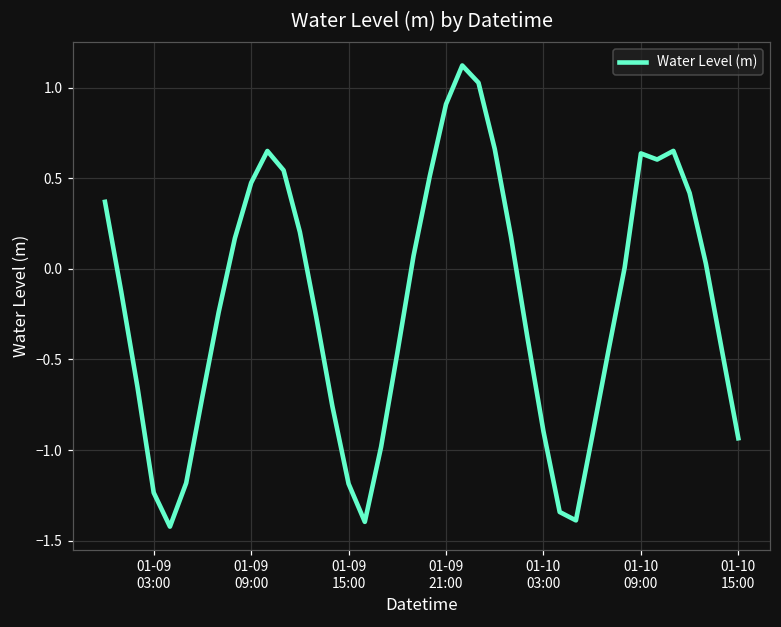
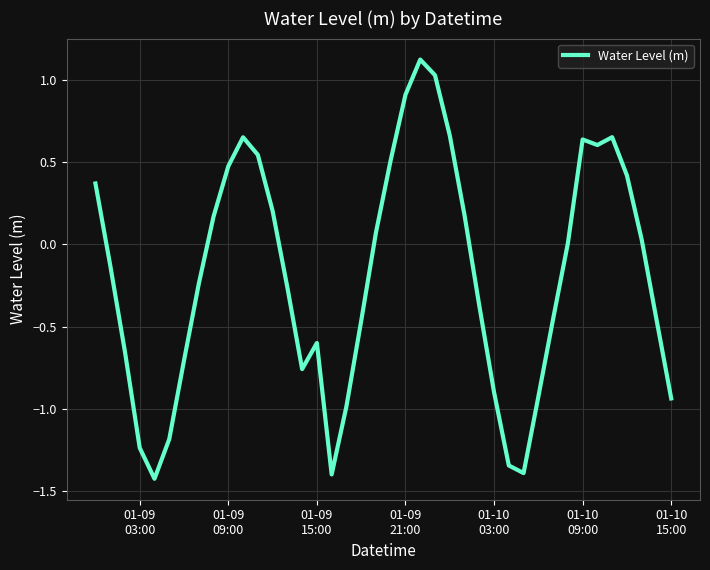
  {
    "01-09 03:00": -1.24,
    "01-09 09:00": 0.47,
-   "01-09 15:00": -1.19,
+   "01-09 15:00": -0.60,
    "01-09 21:00": 0.91,
    "01-10 03:00": -0.90,
    "01-10 09:00": 0.64,
    "01-10 15:00": -0.94
  }
